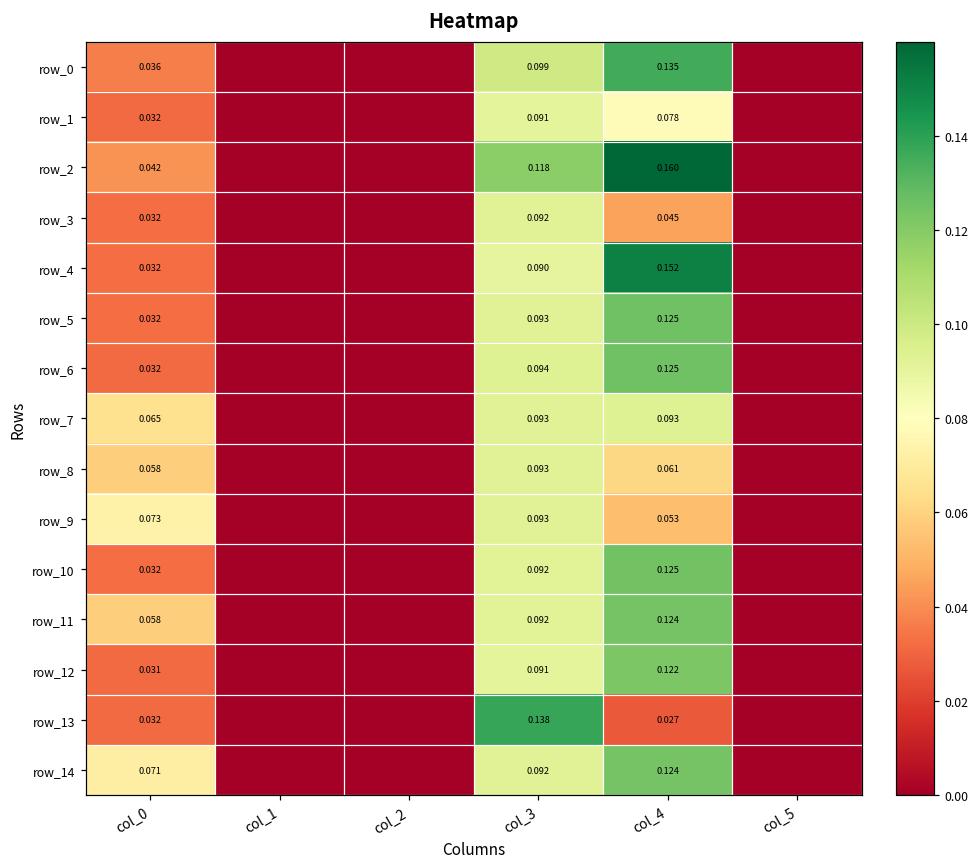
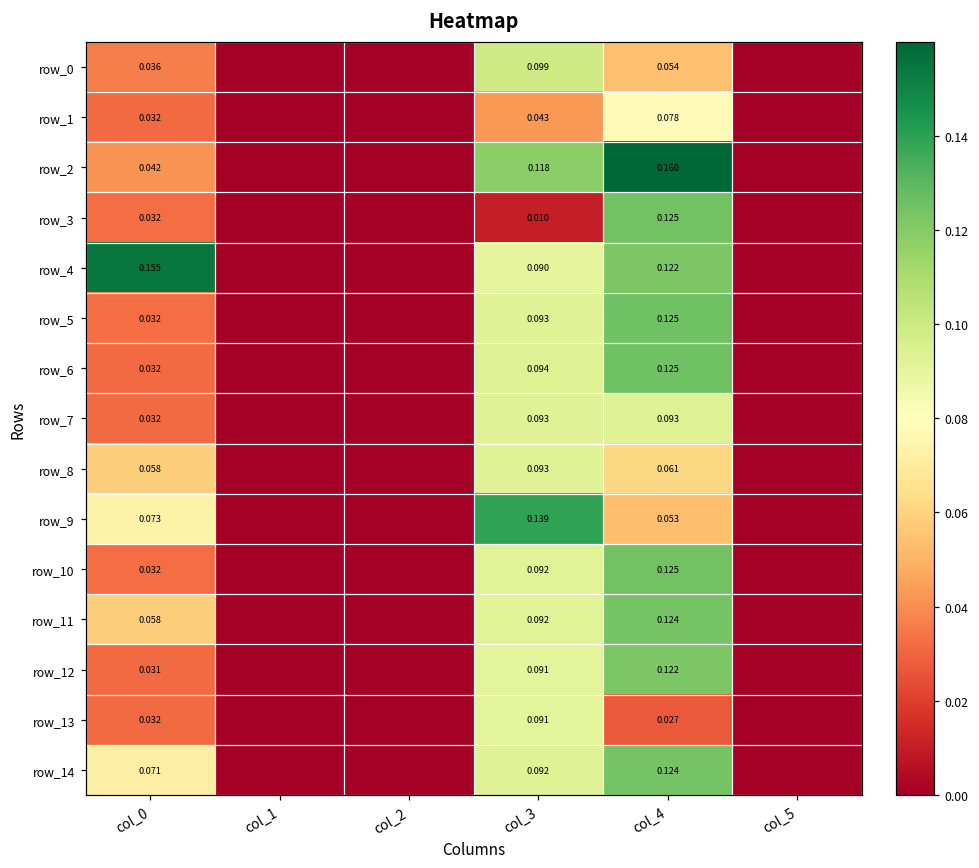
  {
    "row_0": {
      "col_0": 0.036,
      "col_3": 0.099,
-     "col_4": 0.135
+     "col_4": 0.054
    },
    "row_1": {
      "col_0": 0.032,
-     "col_3": 0.091,
+     "col_3": 0.043,
      "col_4": 0.078
    },
    "row_2": {
      "col_0": 0.042,
      "col_3": 0.118,
      "col_4": 0.160
    },
    "row_3": {
      "col_0": 0.032,
-     "col_3": 0.092,
-     "col_4": 0.045
+     "col_3": 0.010,
+     "col_4": 0.125
    },
    "row_4": {
-     "col_0": 0.032,
+     "col_0": 0.155,
      "col_3": 0.090,
-     "col_4": 0.152
+     "col_4": 0.122
    },
    "row_5": {
      "col_0": 0.032,
      "col_3": 0.093,
      "col_4": 0.125
    },
    "row_6": {
      "col_0": 0.032,
      "col_3": 0.094,
      "col_4": 0.125
    },
    "row_7": {
-     "col_0": 0.065,
+     "col_0": 0.032,
      "col_3": 0.093,
      "col_4": 0.093
    },
    "row_8": {
      "col_0": 0.058,
      "col_3": 0.093,
      "col_4": 0.061
    },
    "row_9": {
      "col_0": 0.073,
-     "col_3": 0.093,
+     "col_3": 0.139,
      "col_4": 0.053
    },
    "row_10": {
      "col_0": 0.032,
      "col_3": 0.092,
      "col_4": 0.125
    },
    "row_11": {
      "col_0": 0.058,
      "col_3": 0.092,
      "col_4": 0.124
    },
    "row_12": {
      "col_0": 0.031,
      "col_3": 0.091,
      "col_4": 0.122
    },
    "row_13": {
      "col_0": 0.032,
-     "col_3": 0.138,
+     "col_3": 0.091,
      "col_4": 0.027
    },
    "row_14": {
      "col_0": 0.071,
      "col_3": 0.092,
      "col_4": 0.124
    }
  }
